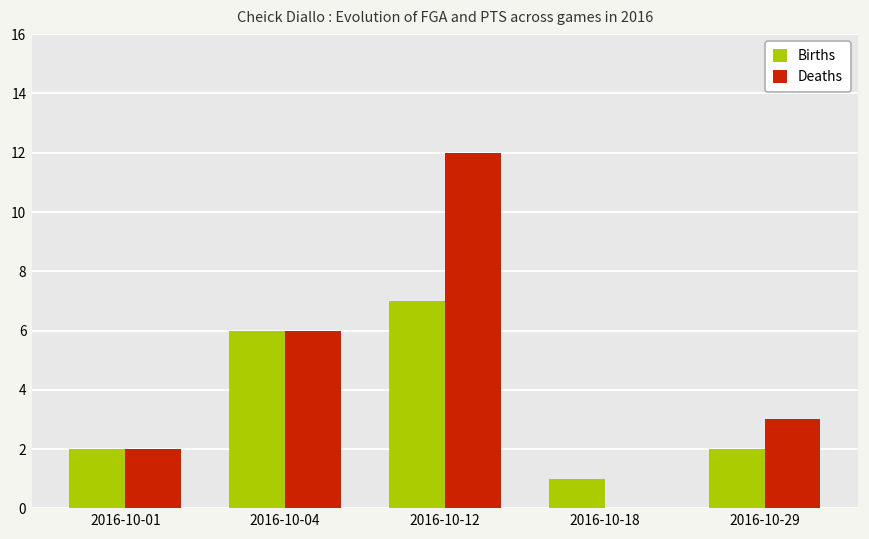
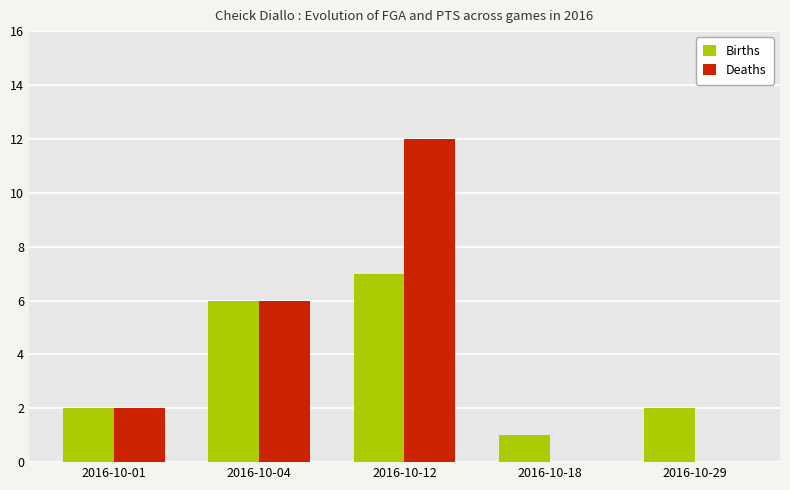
  {
    "Births": {
      "2016-10-01": 2,
      "2016-10-04": 6,
      "2016-10-12": 7,
      "2016-10-18": 1,
      "2016-10-29": 2
    },
    "Deaths": {
      "2016-10-01": 2,
      "2016-10-04": 6,
      "2016-10-12": 12,
      "2016-10-18": 0,
-     "2016-10-29": 3
+     "2016-10-29": 0
    }
  }
